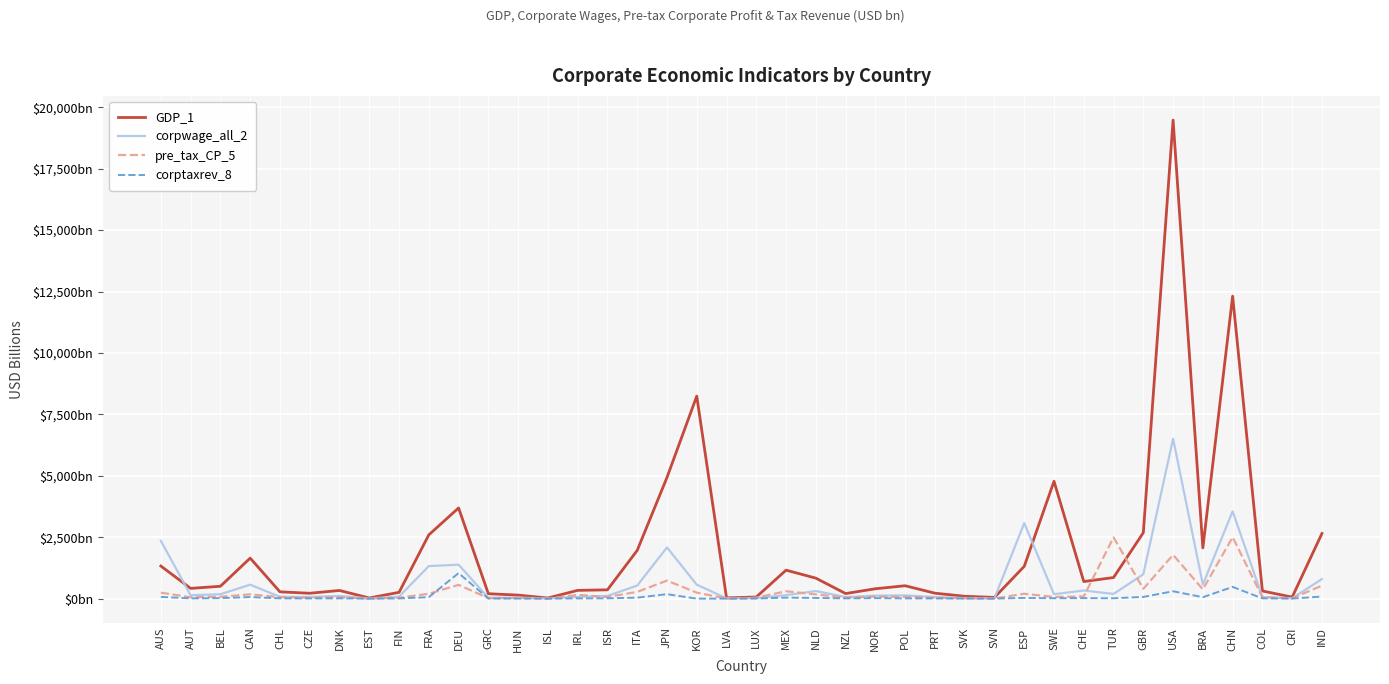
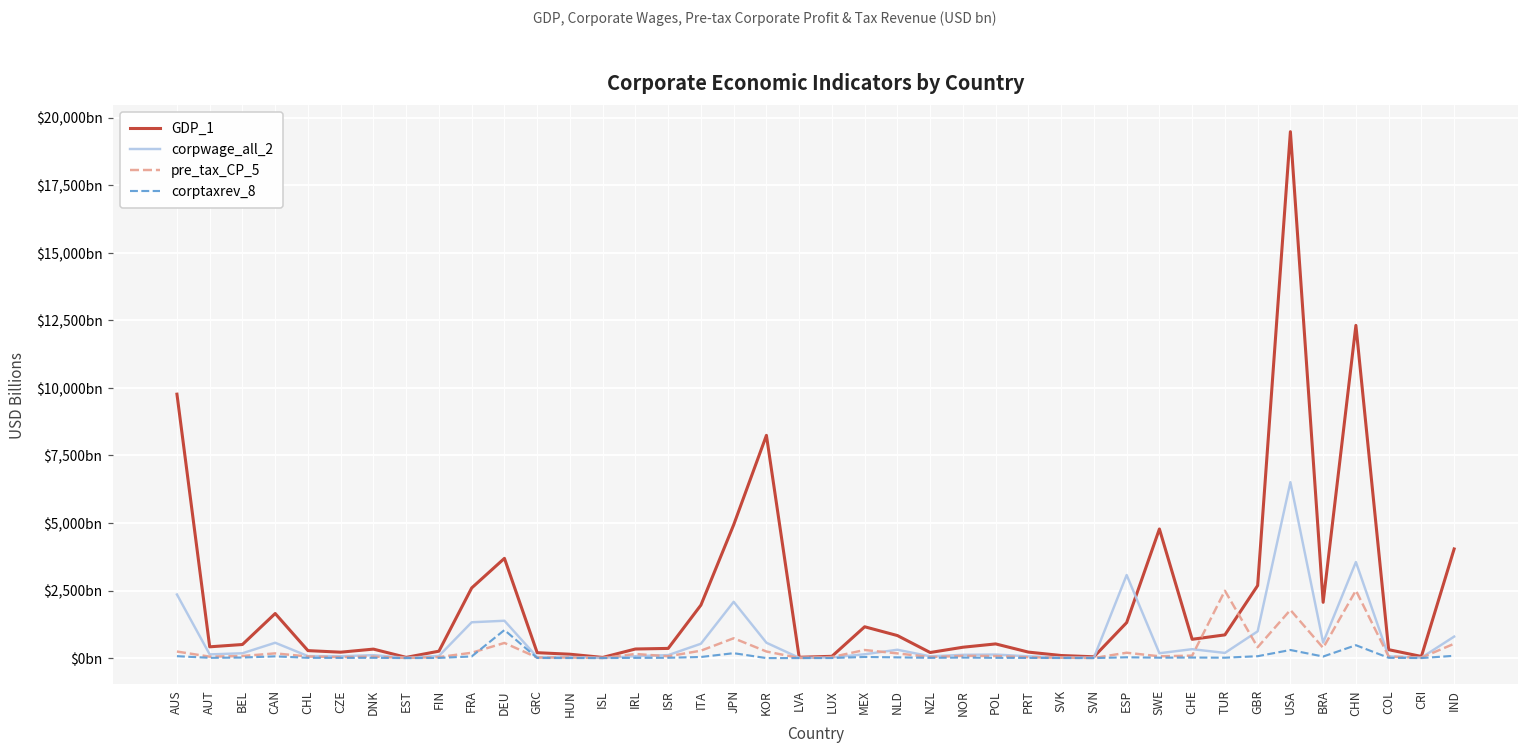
  {
    "GDP_1": {
-     "AUS": "$1,300,000,000,000",
+     "AUS": "$9,800,000,000,000",
      "AUT": "$400,000,000,000",
      "BEL": "$500,000,000,000",
      "CAN": "$1,600,000,000,000",
      "CHL": "$300,000,000,000",
      "CZE": "$200,000,000,000",
      "DNK": "$300,000,000,000",
      "FIN": "$300,000,000,000",
      "FRA": "$2,600,000,000,000",
      "DEU": "$3,700,000,000,000",
      "GRC": "$200,000,000,000",
      "IRL": "$300,000,000,000",
      "ISR": "$400,000,000,000",
      "ITA": "$2,000,000,000,000",
      "JPN": "$4,900,000,000,000",
      "KOR": "$8,200,000,000,000",
      "MEX": "$1,200,000,000,000",
      "NLD": "$800,000,000,000",
      "NZL": "$200,000,000,000",
      "NOR": "$400,000,000,000",
      "POL": "$500,000,000,000",
      "PRT": "$200,000,000,000",
      "ESP": "$1,300,000,000,000",
      "SWE": "$4,800,000,000,000",
      "CHE": "$700,000,000,000",
      "TUR": "$900,000,000,000",
      "GBR": "$2,700,000,000,000",
      "USA": "$19,500,000,000,000",
      "BRA": "$2,100,000,000,000",
      "CHN": "$12,300,000,000,000",
      "COL": "$300,000,000,000",
-     "IND": "$2,700,000,000,000"
+     "IND": "$4,000,000,000,000"
    },
    "corpwage_all_2": {
      "AUS": "$2,400,000,000,000",
      "CAN": "$600,000,000,000",
      "FRA": "$1,300,000,000,000",
      "DEU": "$1,400,000,000,000",
      "ITA": "$500,000,000,000",
      "JPN": "$2,100,000,000,000",
      "KOR": "$600,000,000,000",
      "NLD": "$300,000,000,000",
      "ESP": "$3,100,000,000,000",
      "SWE": "$200,000,000,000",
      "CHE": "$300,000,000,000",
      "TUR": "$200,000,000,000",
      "GBR": "$1,000,000,000,000",
      "USA": "$6,500,000,000,000",
      "BRA": "$600,000,000,000",
      "CHN": "$3,600,000,000,000",
      "IND": "$800,000,000,000"
    },
    "pre_tax_CP_5": {
      "AUS": "$200,000,000,000",
      "CAN": "$200,000,000,000",
      "FRA": "$200,000,000,000",
      "DEU": "$600,000,000,000",
      "ITA": "$300,000,000,000",
      "JPN": "$700,000,000,000",
      "KOR": "$200,000,000,000",
      "MEX": "$300,000,000,000",
      "NLD": "$200,000,000,000",
      "ESP": "$200,000,000,000",
      "TUR": "$2,500,000,000,000",
      "GBR": "$400,000,000,000",
      "USA": "$1,800,000,000,000",
      "BRA": "$400,000,000,000",
      "CHN": "$2,500,000,000,000",
      "IND": "$500,000,000,000"
    },
    "corptaxrev_8": {
      "AUS": "$100,000,000,000",
      "CAN": "$100,000,000,000",
      "FRA": "$100,000,000,000",
      "DEU": "$1,000,000,000,000",
      "ITA": "$0",
      "JPN": "$200,000,000,000",
      "KOR": "$0",
      "NLD": "$0",
      "ESP": "$0",
      "TUR": "$0",
      "GBR": "$100,000,000,000",
      "USA": "$300,000,000,000",
      "BRA": "$100,000,000,000",
      "CHN": "$500,000,000,000",
      "IND": "$100,000,000,000"
    }
  }
